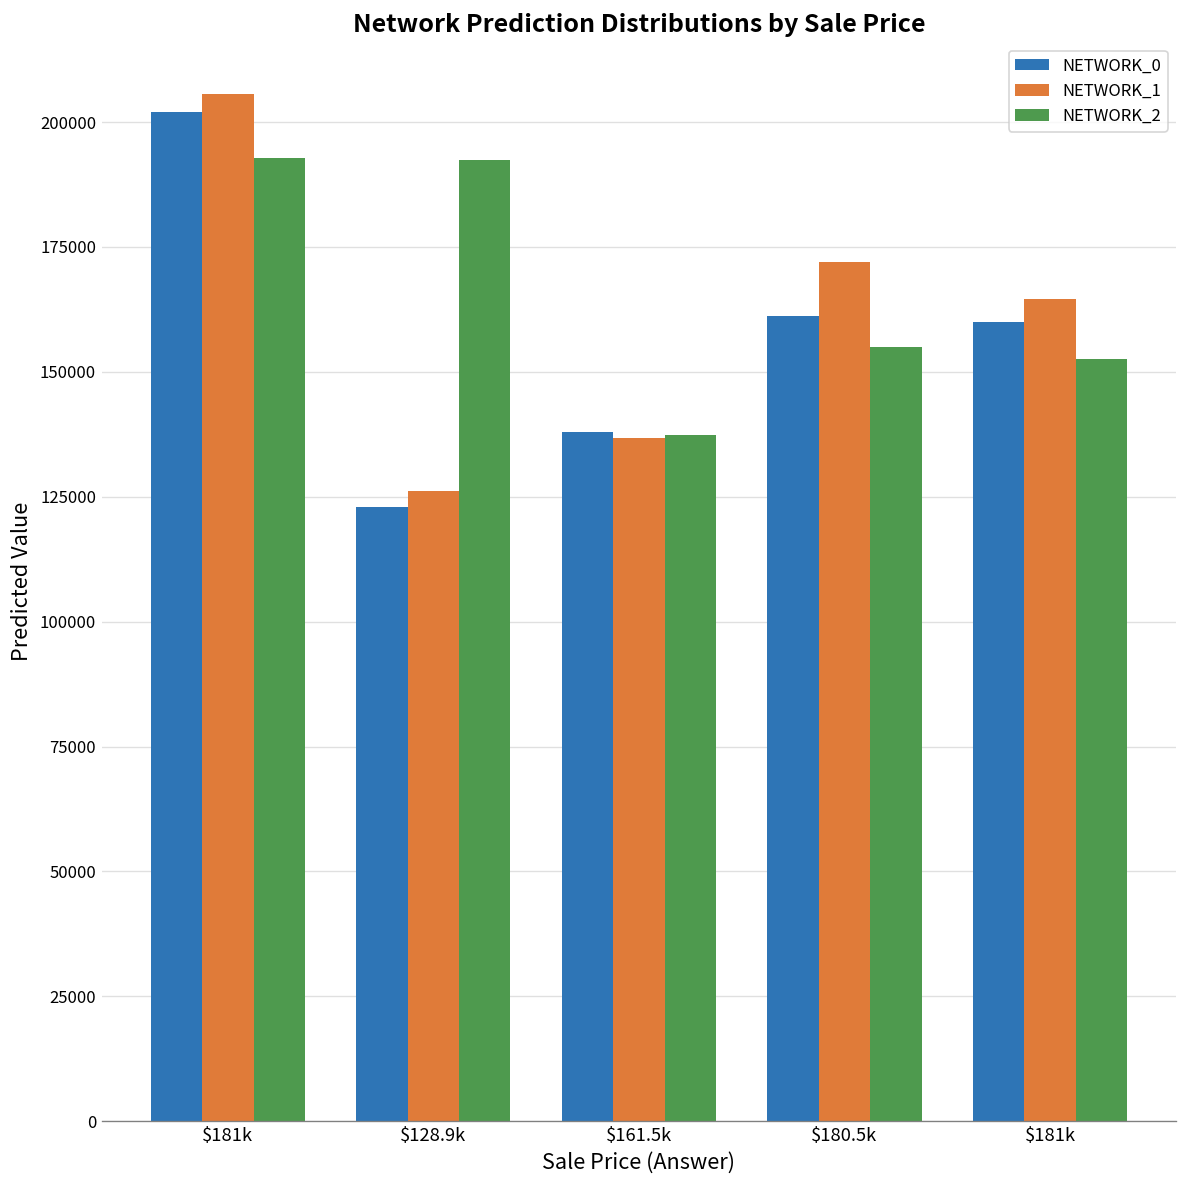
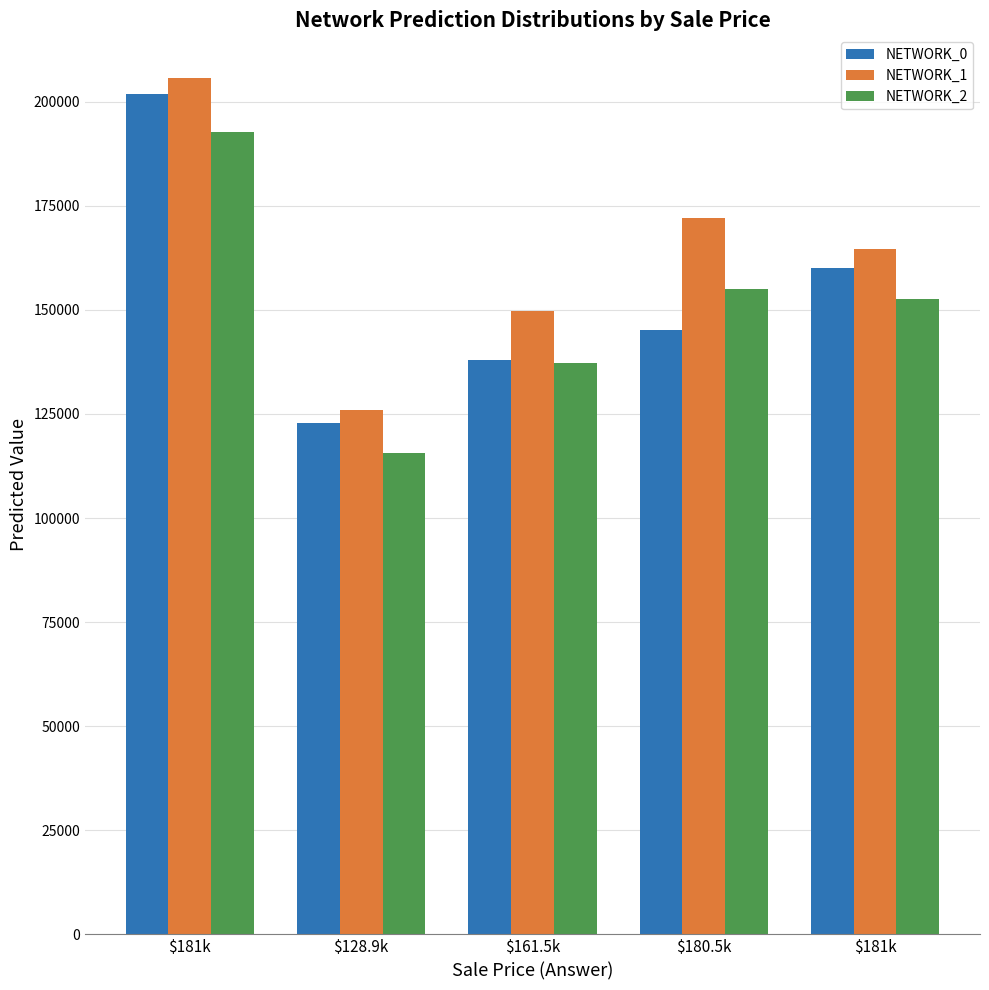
  {
    "NETWORK_0": {
      "$128.9k": 123000,
      "$161.5k": 138000,
-     "$180.5k": 161000
+     "$180.5k": 145000
    },
    "NETWORK_1": {
      "$128.9k": 126000,
-     "$161.5k": 137000,
+     "$161.5k": 150000,
      "$180.5k": 172000
    },
    "NETWORK_2": {
-     "$128.9k": 192000,
+     "$128.9k": 116000,
      "$161.5k": 137000,
      "$180.5k": 155000
    }
  }
